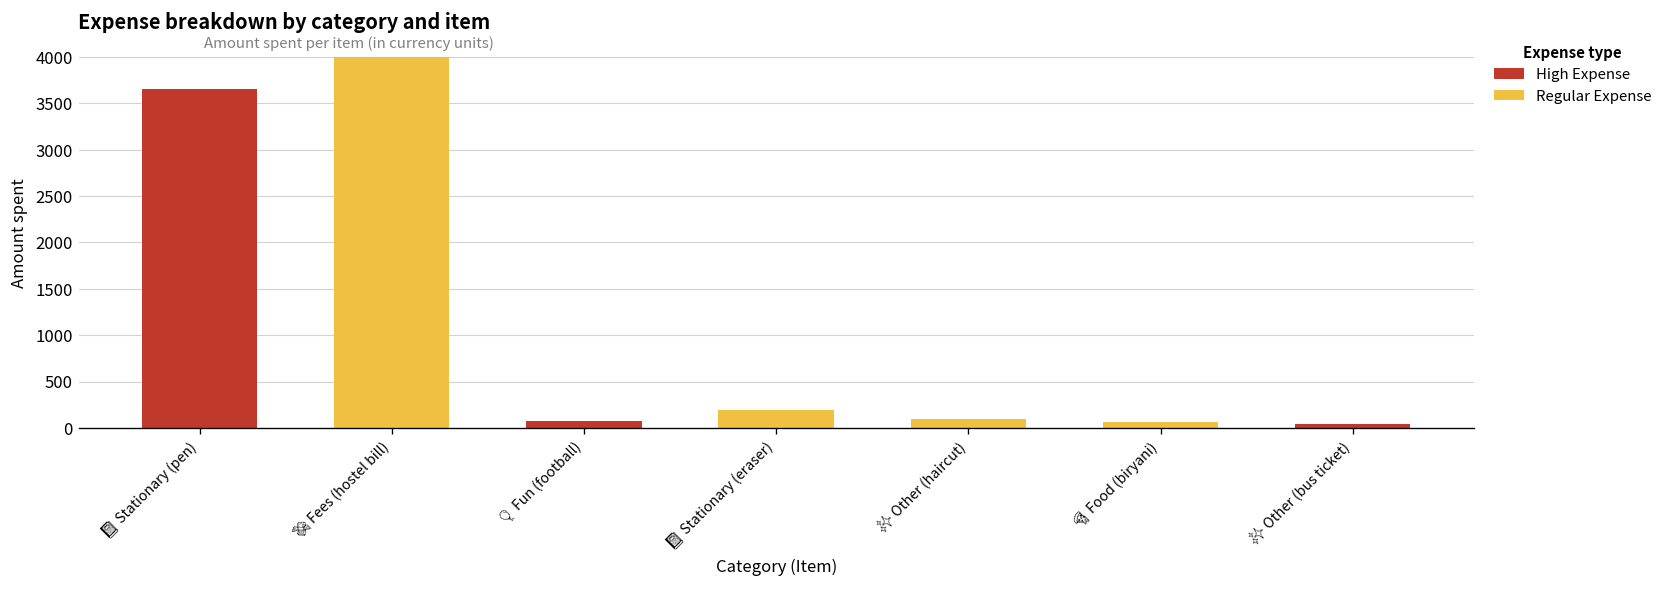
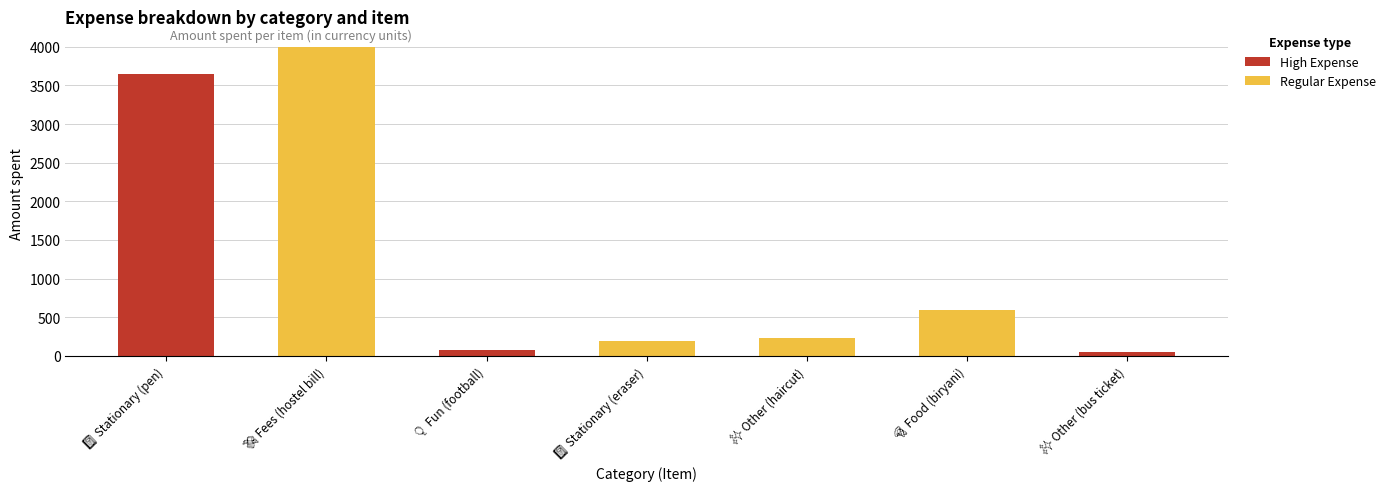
  {
    "📓 Stationary (pen)": 3700,
    "💸 Fees (hostel bill)": 4000,
    "🎈 Fun (football)": 100,
    "📓 Stationary (eraser)": 200,
-   "✨ Other (haircut)": 100,
-   "🍕 Food (biryani)": 100,
+   "✨ Other (haircut)": 200,
+   "🍕 Food (biryani)": 600,
    "✨ Other (bus ticket)": 0
  }
